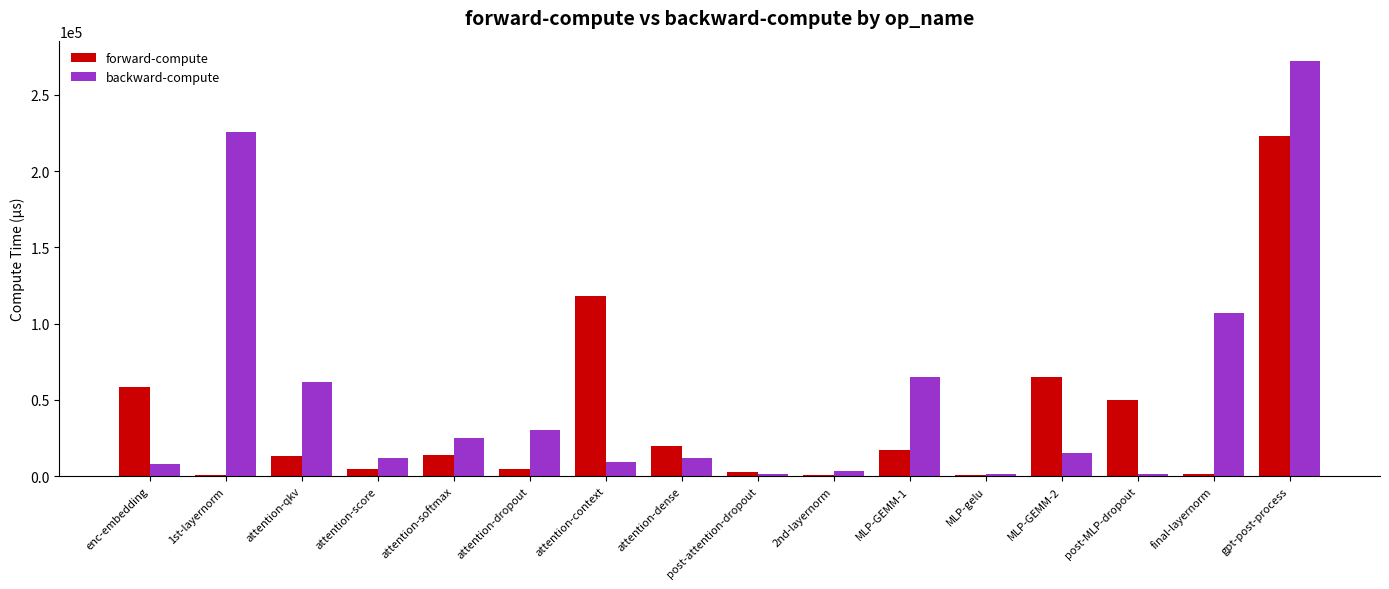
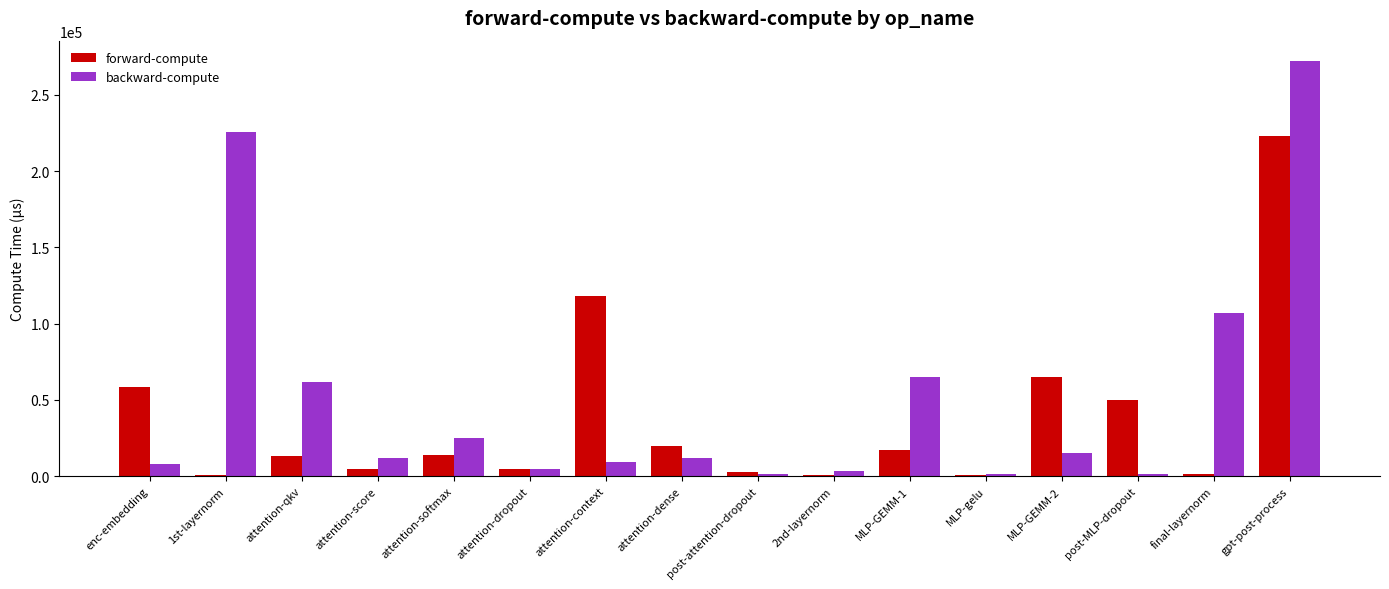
  {
    "forward-compute": {
      "enc-embedding": 59000,
      "attention-qkv": 13000,
      "attention-score": 5000,
      "attention-softmax": 14000,
      "attention-dropout": 5000,
      "attention-context": 118000,
      "attention-dense": 20000,
      "post-attention-dropout": 2000,
      "MLP-GEMM-1": 17000,
      "MLP-GEMM-2": 65000,
      "post-MLP-dropout": 50000,
      "gpt-post-process": 223000
    },
    "backward-compute": {
      "enc-embedding": 8000,
      "1st-layernorm": 226000,
      "attention-qkv": 62000,
      "attention-score": 12000,
      "attention-softmax": 25000,
-     "attention-dropout": 30000,
+     "attention-dropout": 5000,
      "attention-context": 9000,
      "attention-dense": 12000,
      "2nd-layernorm": 3000,
      "MLP-GEMM-1": 65000,
      "MLP-GEMM-2": 15000,
      "final-layernorm": 107000,
      "gpt-post-process": 272000
    }
  }
